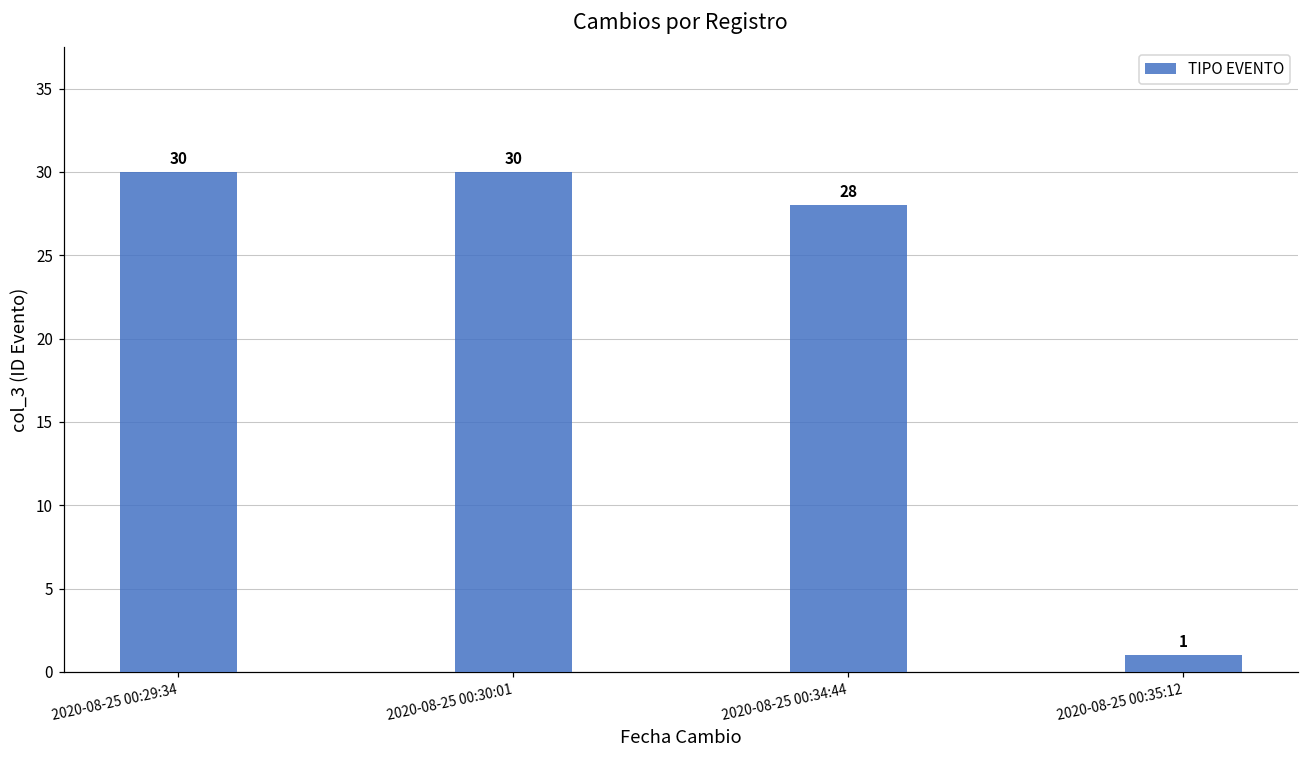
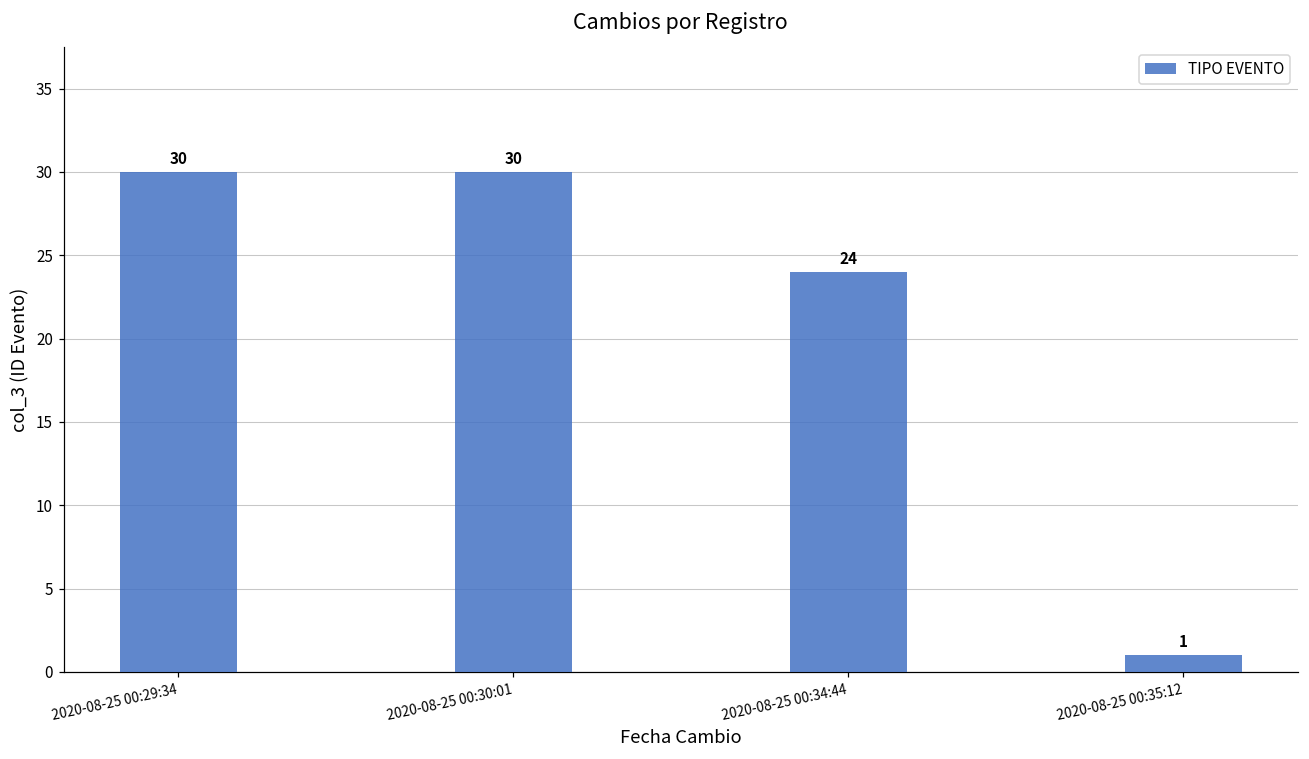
  {
    "2020-08-25 00:29:34": 30,
    "2020-08-25 00:30:01": 30,
-   "2020-08-25 00:34:44": 28,
+   "2020-08-25 00:34:44": 24,
    "2020-08-25 00:35:12": 1
  }
